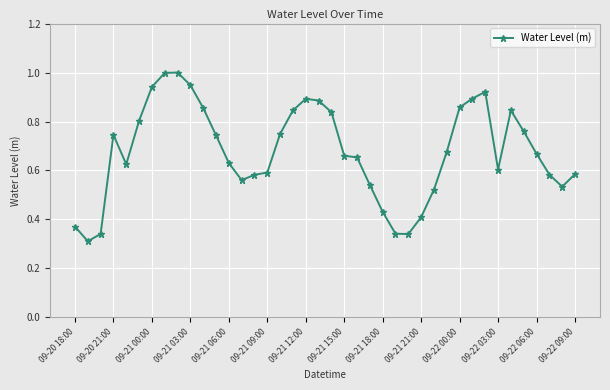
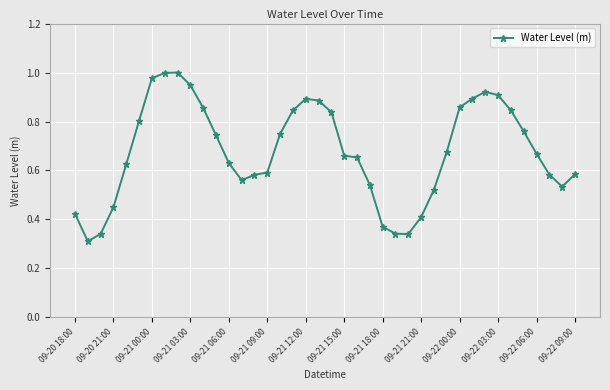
  {
-   "09-20 18:00": 0.37,
-   "09-20 21:00": 0.75,
-   "09-21 00:00": 0.94,
+   "09-20 18:00": 0.42,
+   "09-20 21:00": 0.45,
+   "09-21 00:00": 0.98,
    "09-21 03:00": 0.95,
    "09-21 06:00": 0.63,
    "09-21 09:00": 0.59,
    "09-21 12:00": 0.89,
    "09-21 15:00": 0.66,
-   "09-21 18:00": 0.43,
+   "09-21 18:00": 0.37,
    "09-21 21:00": 0.41,
    "09-22 00:00": 0.86,
-   "09-22 03:00": 0.60,
+   "09-22 03:00": 0.91,
    "09-22 06:00": 0.67,
    "09-22 09:00": 0.59
  }
